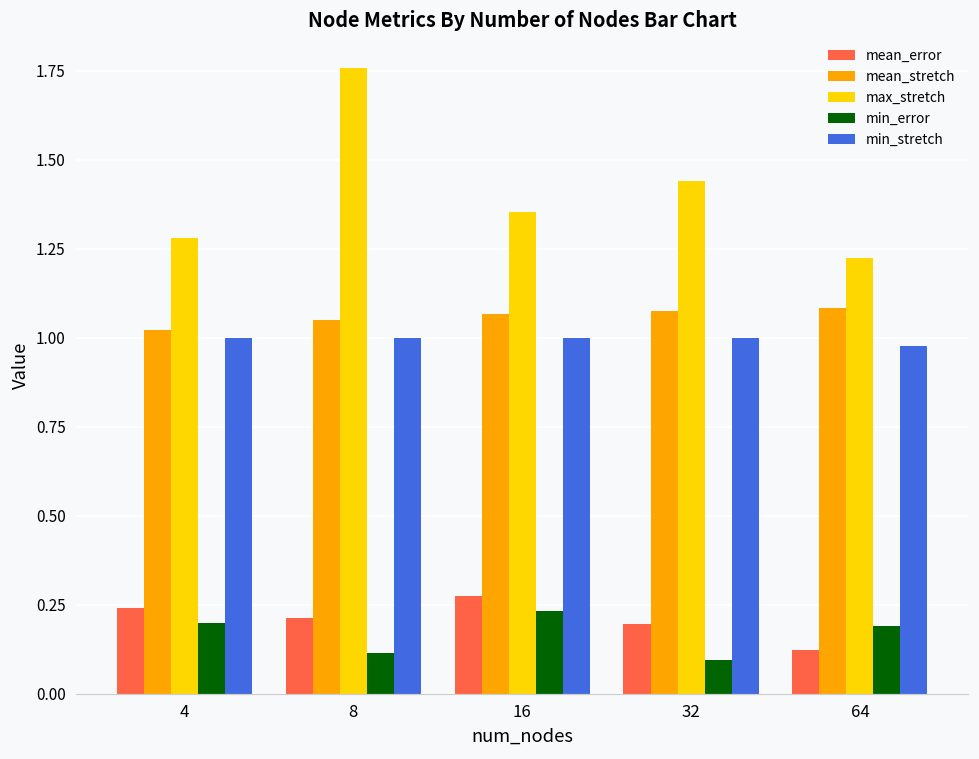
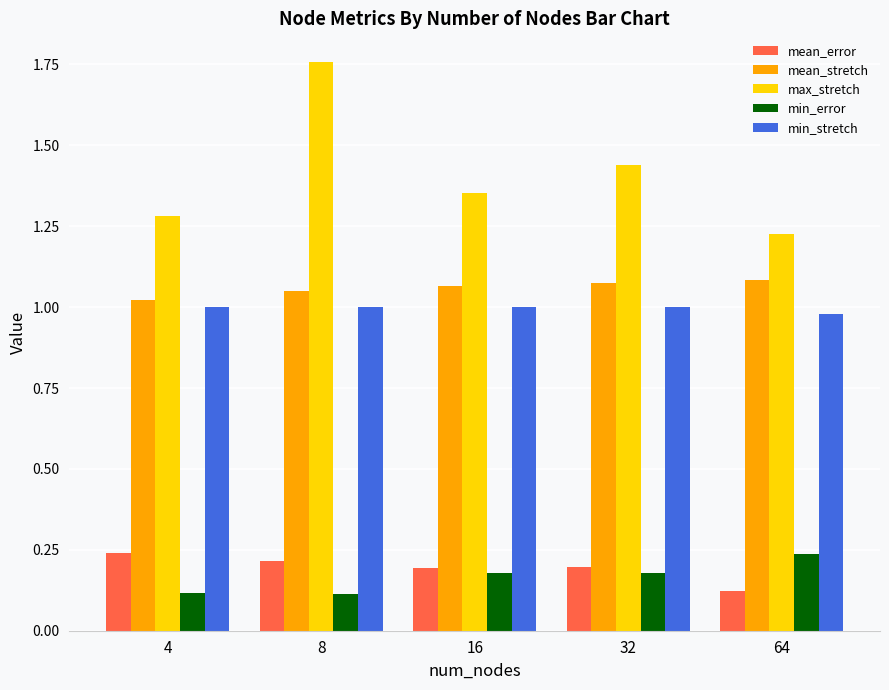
  {
    "mean_error": {
      "4": 0.24,
      "8": 0.21,
-     "16": 0.27,
+     "16": 0.19,
      "32": 0.20,
      "64": 0.12
    },
    "min_error": {
-     "4": 0.20,
+     "4": 0.12,
      "8": 0.11,
-     "16": 0.23,
-     "32": 0.09,
-     "64": 0.19
+     "16": 0.18,
+     "32": 0.18,
+     "64": 0.24
    },
    "min_stretch": {
      "4": 1.00,
      "8": 1.00,
      "16": 1.00,
      "32": 1.00,
      "64": 0.98
    }
  }
